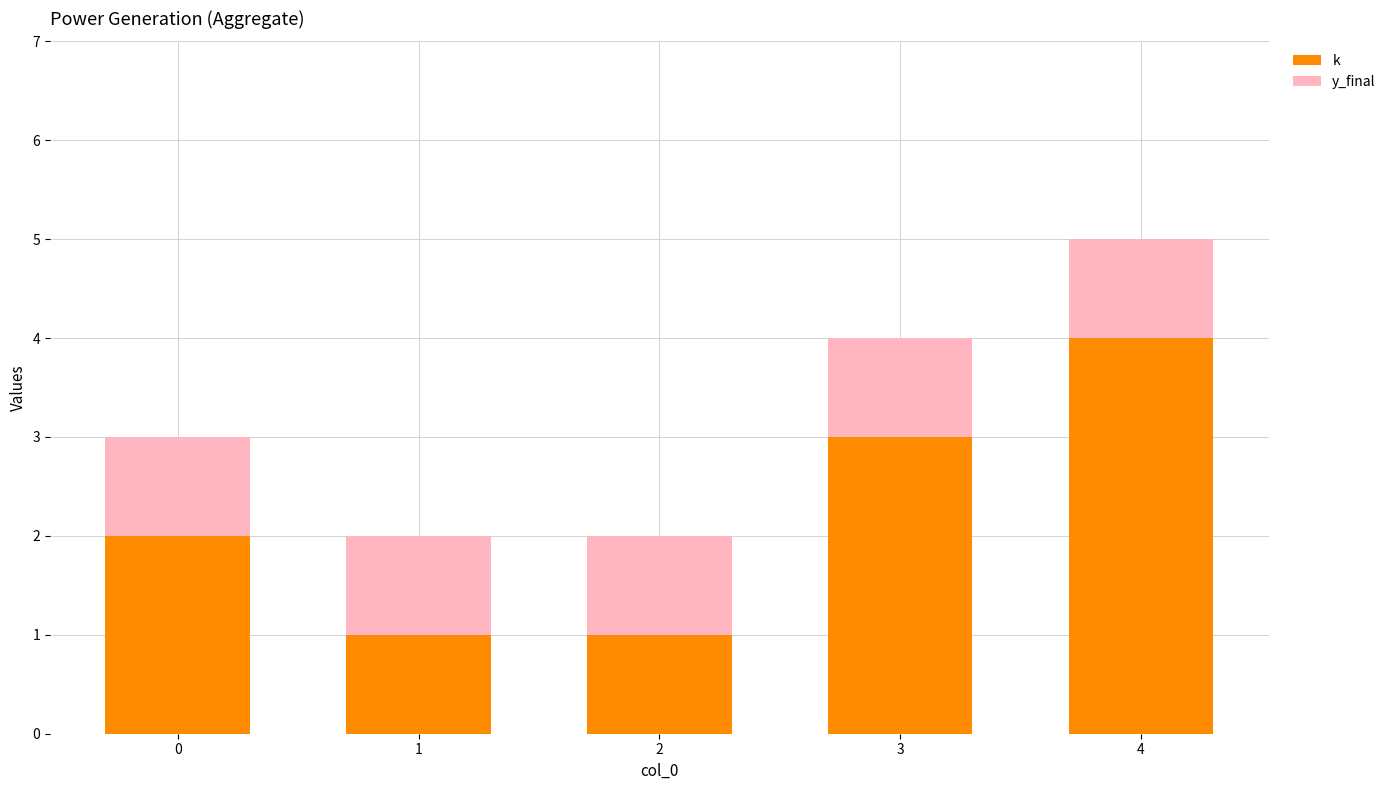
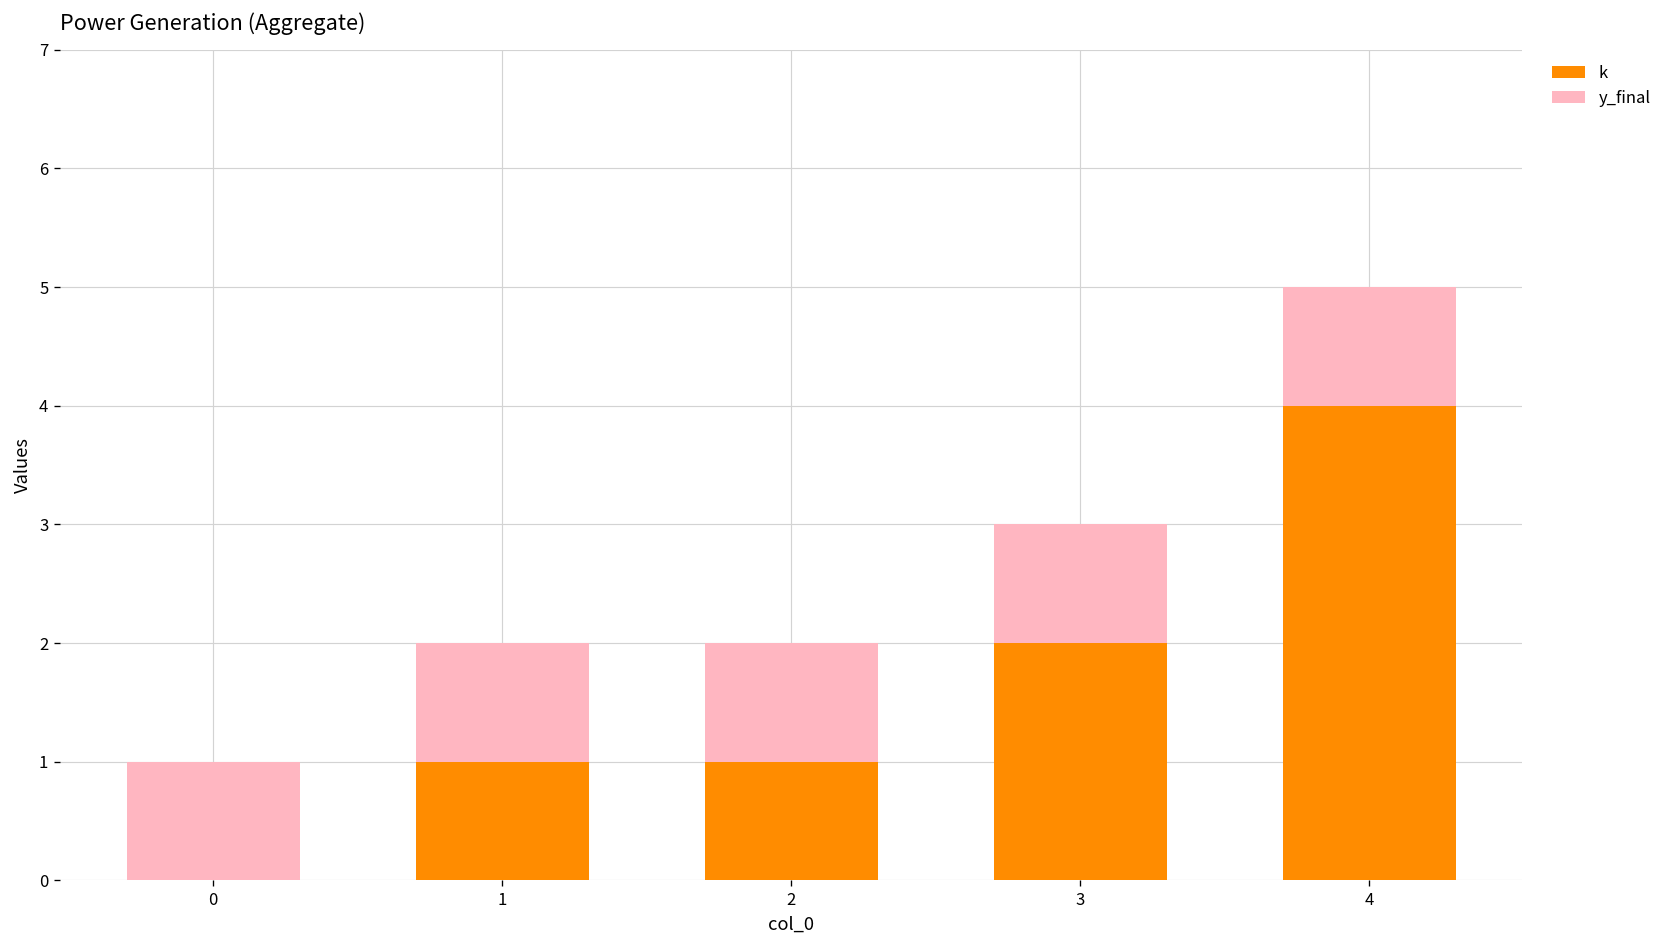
  {
    "k": {
-     "0": 2,
+     "0": 0,
      "1": 1,
      "2": 1,
-     "3": 3,
+     "3": 2,
      "4": 4
    },
    "y_final": {
      "0": 1,
      "1": 1,
      "2": 1,
      "3": 1,
      "4": 1
    }
  }
